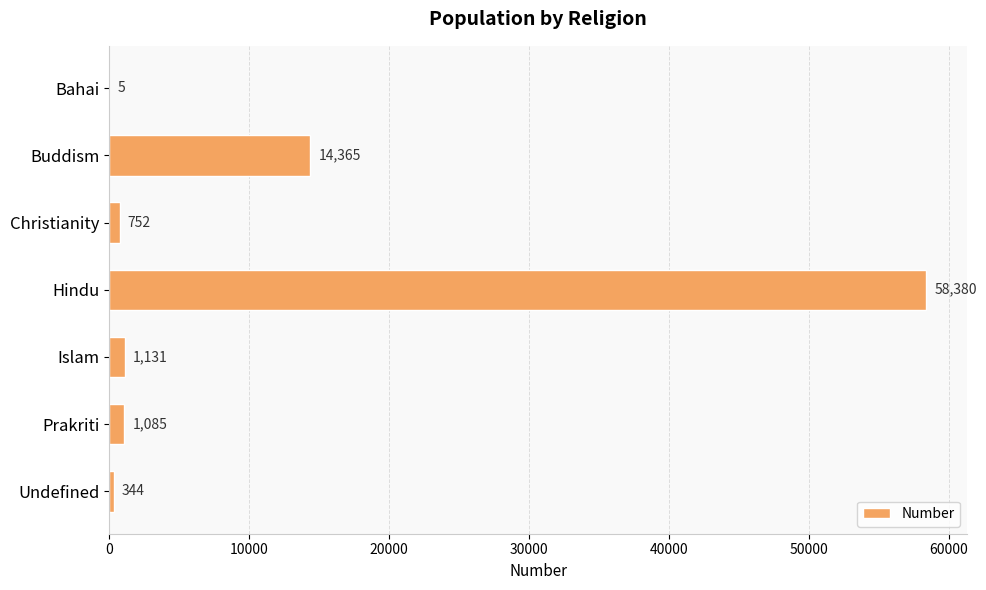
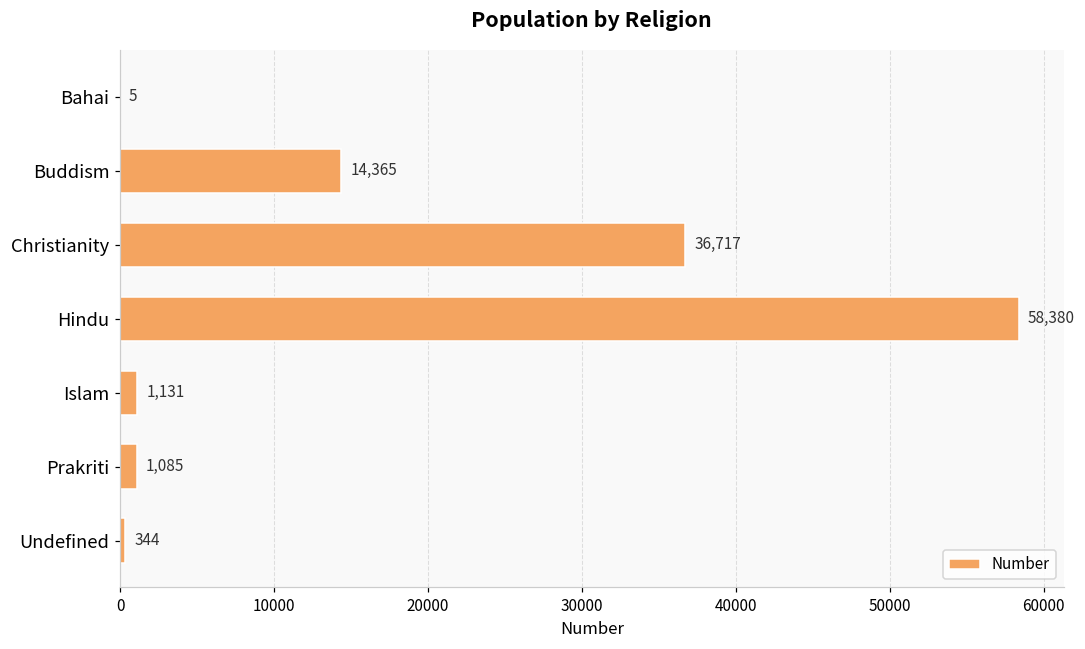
  {
    "Bahai": "5",
    "Buddism": "14,365",
-   "Christianity": "752",
+   "Christianity": "36,717",
    "Hindu": "58,380",
    "Islam": "1,131",
    "Prakriti": "1,085",
    "Undefined": "344"
  }
